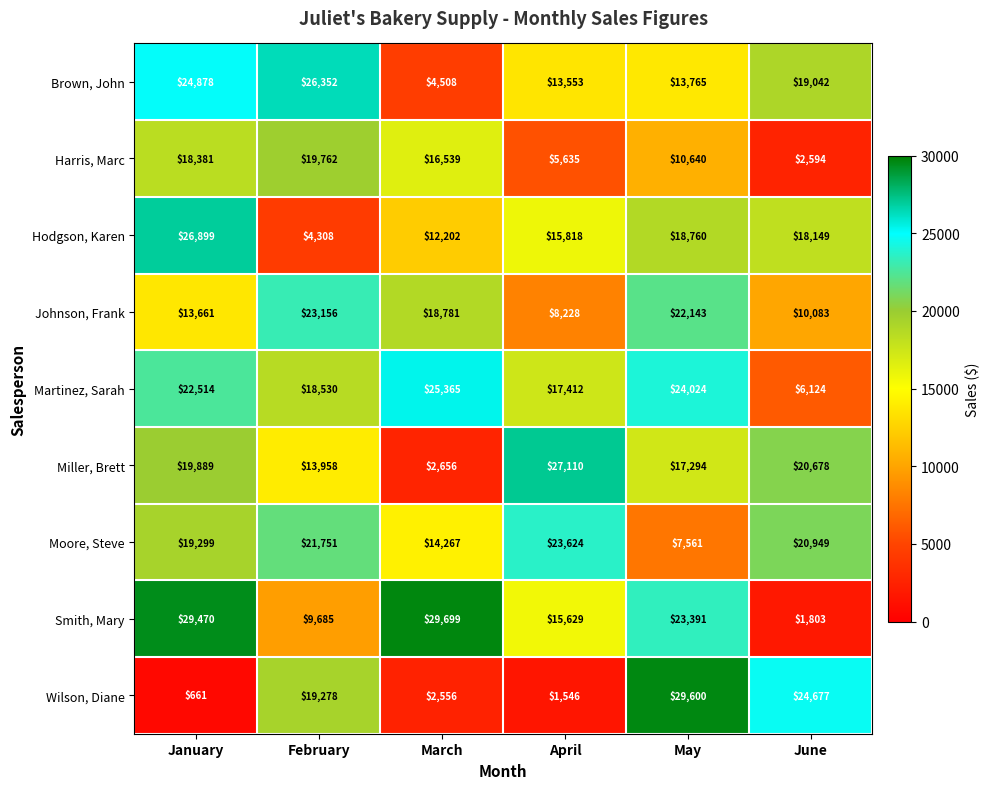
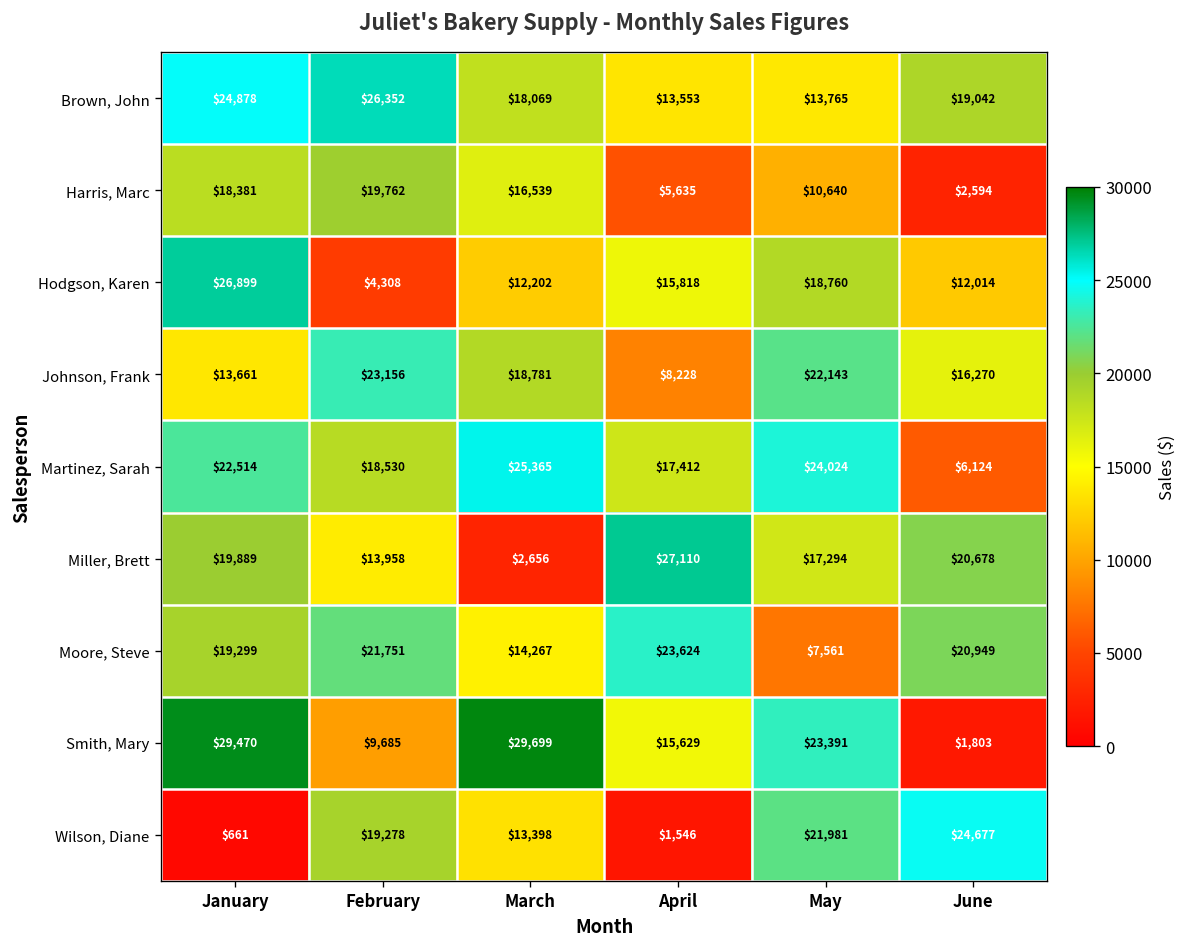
  {
    "Brown, John": {
      "January": "$24,878",
      "February": "$26,352",
-     "March": "$4,508",
+     "March": "$18,069",
      "April": "$13,553",
      "May": "$13,765",
      "June": "$19,042"
    },
    "Harris, Marc": {
      "January": "$18,381",
      "February": "$19,762",
      "March": "$16,539",
      "April": "$5,635",
      "May": "$10,640",
      "June": "$2,594"
    },
    "Hodgson, Karen": {
      "January": "$26,899",
      "February": "$4,308",
      "March": "$12,202",
      "April": "$15,818",
      "May": "$18,760",
-     "June": "$18,149"
+     "June": "$12,014"
    },
    "Johnson, Frank": {
      "January": "$13,661",
      "February": "$23,156",
      "March": "$18,781",
      "April": "$8,228",
      "May": "$22,143",
-     "June": "$10,083"
+     "June": "$16,270"
    },
    "Martinez, Sarah": {
      "January": "$22,514",
      "February": "$18,530",
      "March": "$25,365",
      "April": "$17,412",
      "May": "$24,024",
      "June": "$6,124"
    },
    "Miller, Brett": {
      "January": "$19,889",
      "February": "$13,958",
      "March": "$2,656",
      "April": "$27,110",
      "May": "$17,294",
      "June": "$20,678"
    },
    "Moore, Steve": {
      "January": "$19,299",
      "February": "$21,751",
      "March": "$14,267",
      "April": "$23,624",
      "May": "$7,561",
      "June": "$20,949"
    },
    "Smith, Mary": {
      "January": "$29,470",
      "February": "$9,685",
      "March": "$29,699",
      "April": "$15,629",
      "May": "$23,391",
      "June": "$1,803"
    },
    "Wilson, Diane": {
      "January": "$661",
      "February": "$19,278",
-     "March": "$2,556",
+     "March": "$13,398",
      "April": "$1,546",
-     "May": "$29,600",
+     "May": "$21,981",
      "June": "$24,677"
    }
  }
